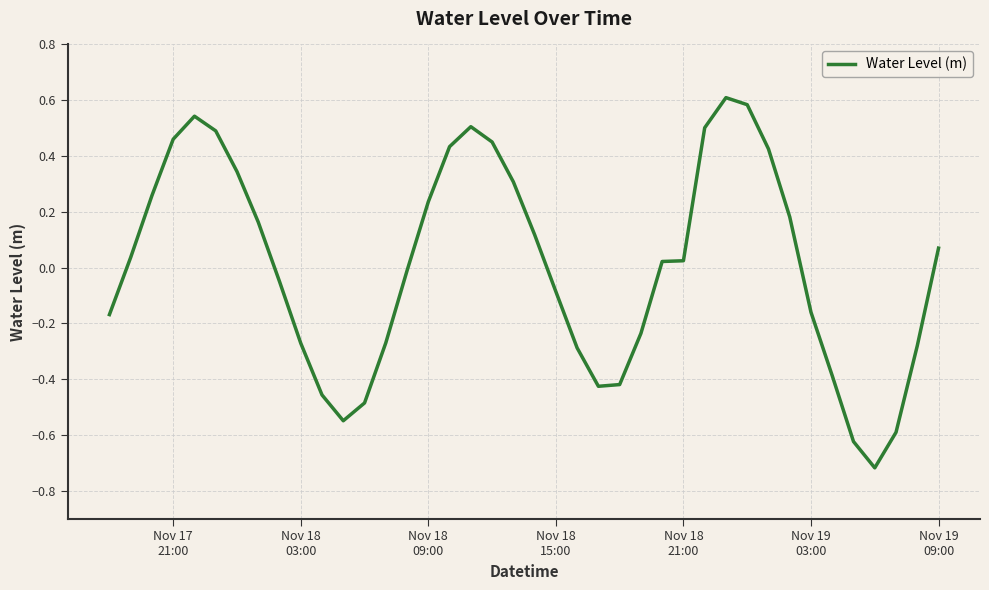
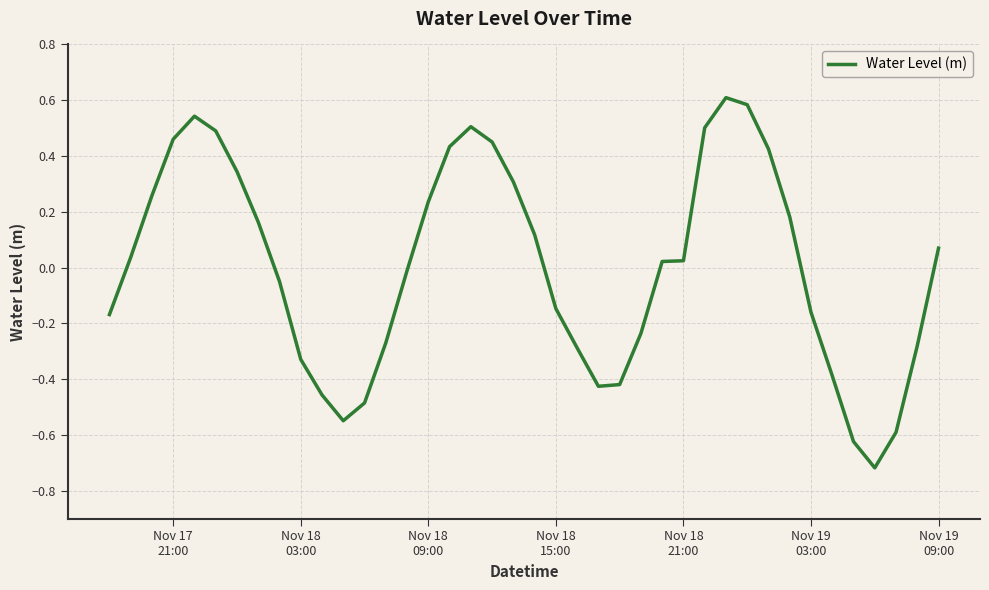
  {
    "Nov 17 21:00": 0.46,
-   "Nov 18 03:00": -0.27,
+   "Nov 18 03:00": -0.33,
    "Nov 18 09:00": 0.24,
-   "Nov 18 15:00": -0.09,
+   "Nov 18 15:00": -0.15,
    "Nov 18 21:00": 0.02,
    "Nov 19 03:00": -0.16,
    "Nov 19 09:00": 0.07
  }
